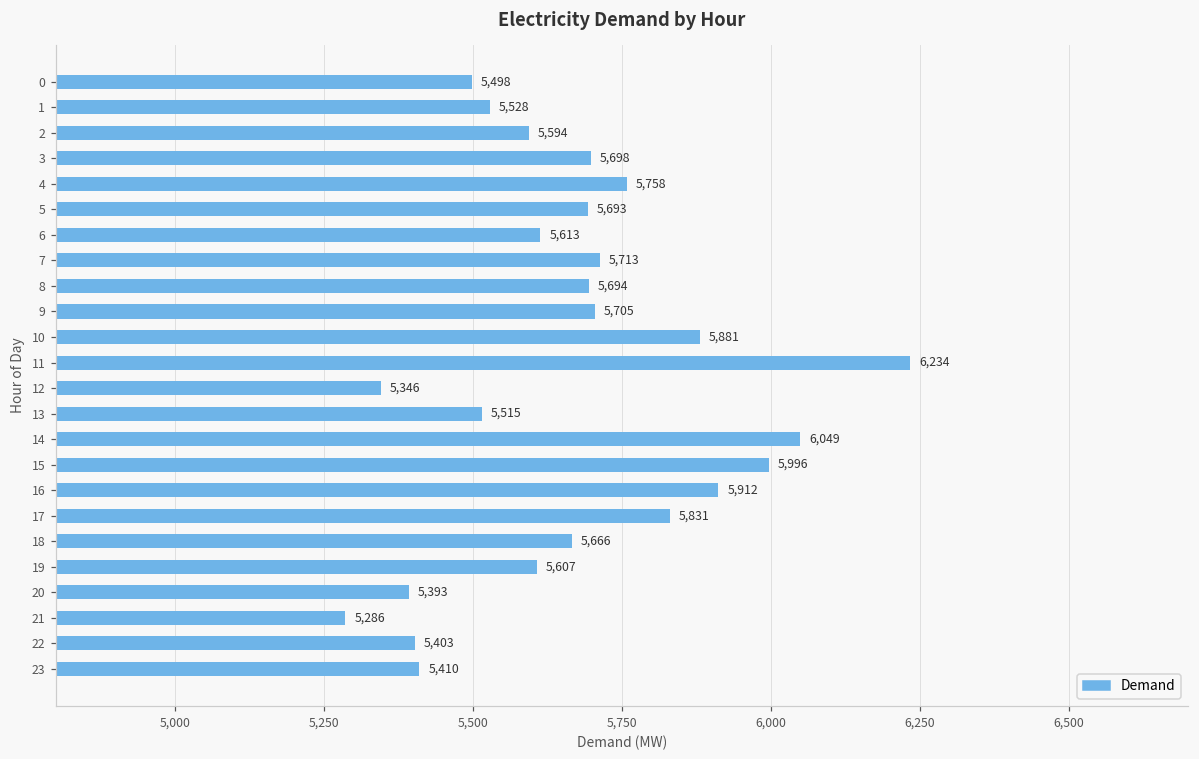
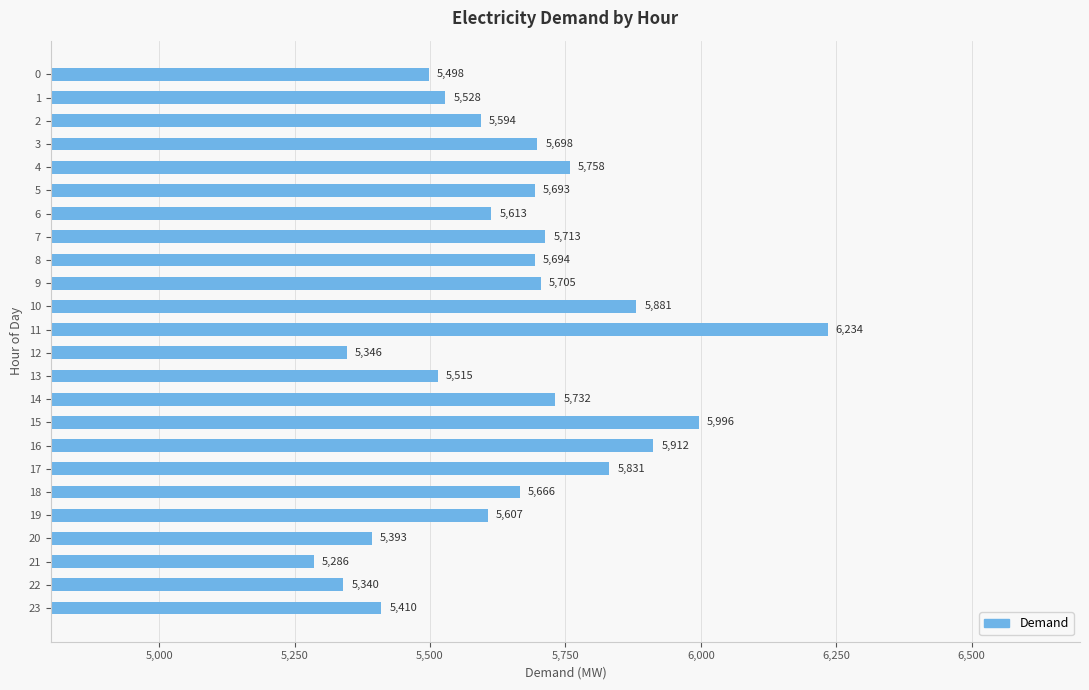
  {
    "0": "5,498",
    "1": "5,528",
    "2": "5,594",
    "3": "5,698",
    "4": "5,758",
    "5": "5,693",
    "6": "5,613",
    "7": "5,713",
    "8": "5,694",
    "9": "5,705",
    "10": "5,881",
    "11": "6,234",
    "12": "5,346",
    "13": "5,515",
-   "14": "6,049",
+   "14": "5,732",
    "15": "5,996",
    "16": "5,912",
    "17": "5,831",
    "18": "5,666",
    "19": "5,607",
    "20": "5,393",
    "21": "5,286",
-   "22": "5,403",
+   "22": "5,340",
    "23": "5,410"
  }
